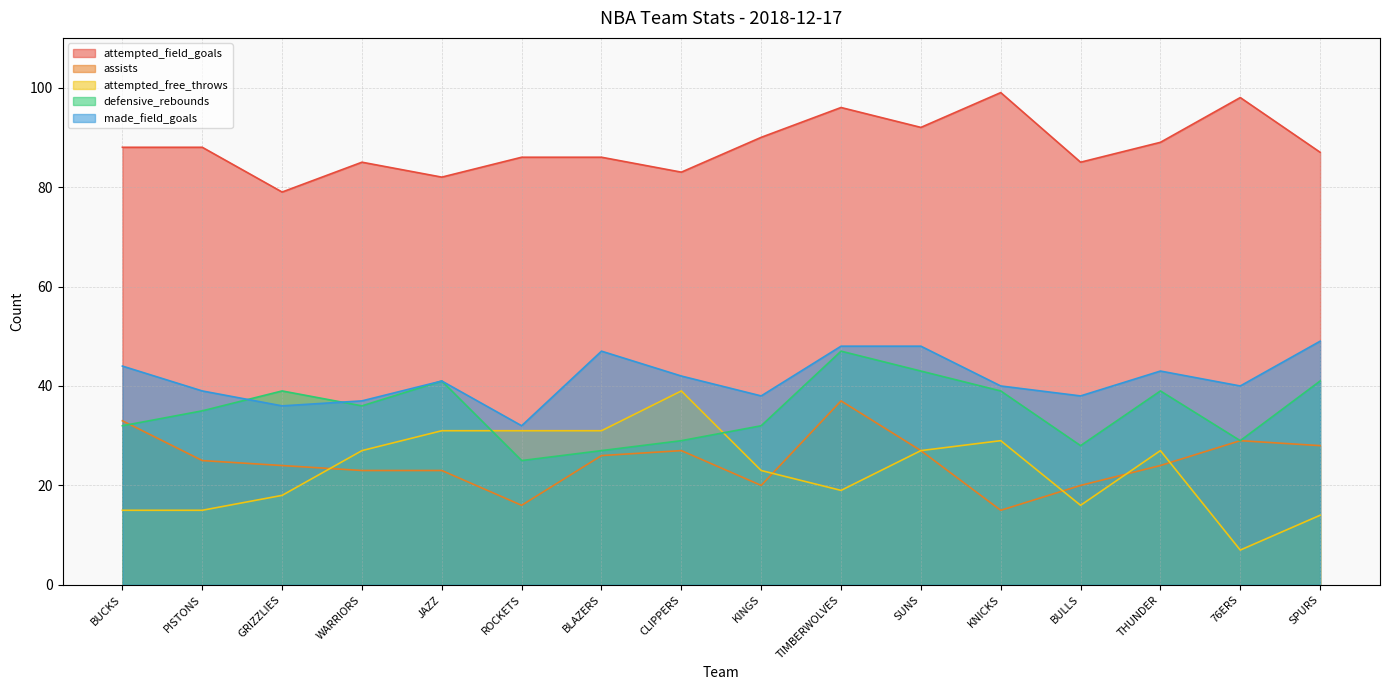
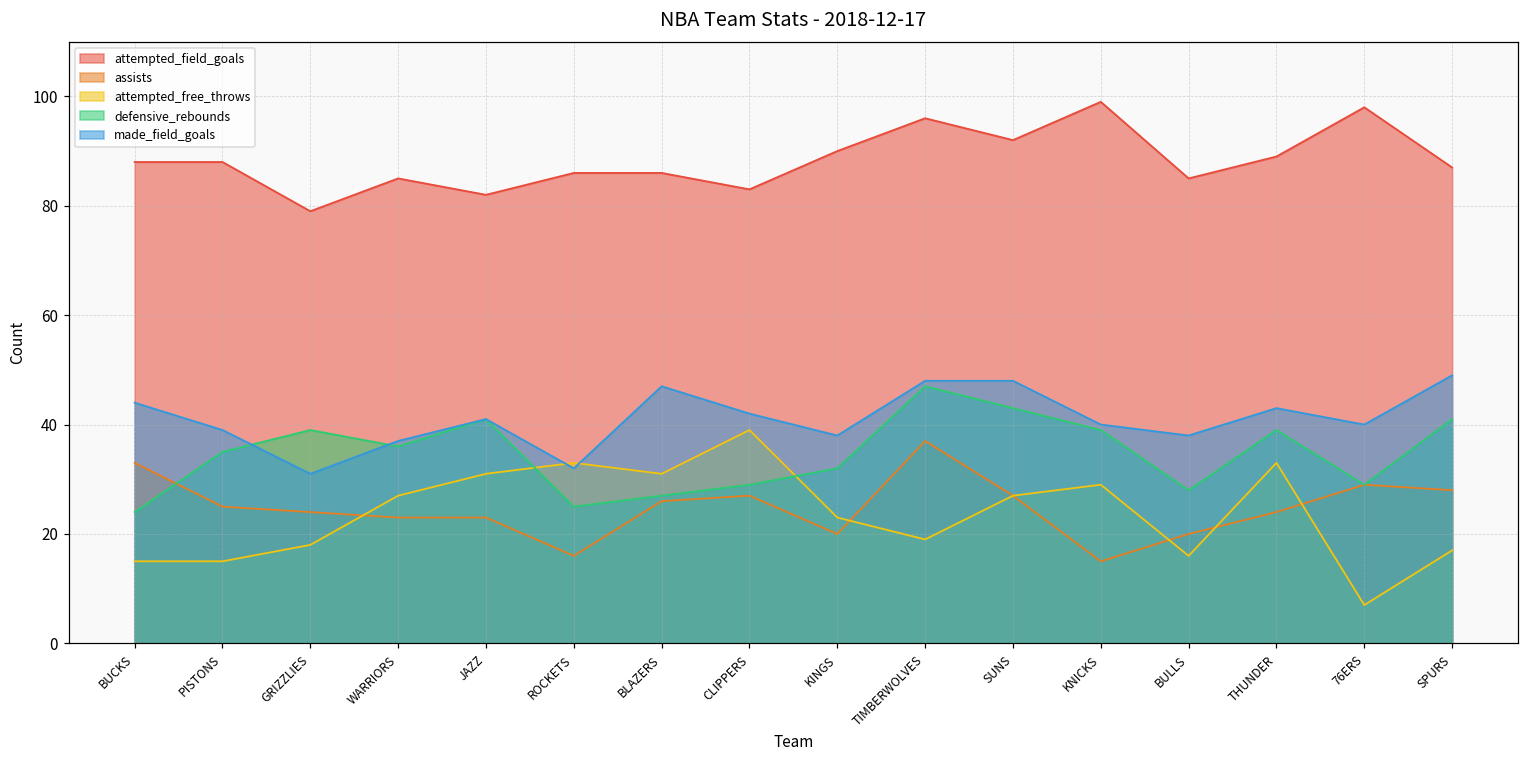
  {
    "attempted_free_throws": {
      "BUCKS": 15,
      "PISTONS": 15,
      "GRIZZLIES": 18,
      "WARRIORS": 27,
      "JAZZ": 31,
-     "ROCKETS": 31,
+     "ROCKETS": 33,
      "BLAZERS": 31,
      "CLIPPERS": 39,
      "KINGS": 23,
      "TIMBERWOLVES": 19,
      "KNICKS": 29,
      "BULLS": 16,
-     "THUNDER": 27,
+     "THUNDER": 33,
      "76ERS": 7,
-     "SPURS": 14
+     "SPURS": 17
    },
    "defensive_rebounds": {
-     "BUCKS": 32,
+     "BUCKS": 24,
      "PISTONS": 35,
      "GRIZZLIES": 39,
      "WARRIORS": 36,
      "ROCKETS": 25,
      "BLAZERS": 27,
      "CLIPPERS": 29,
      "KINGS": 32,
      "TIMBERWOLVES": 47,
      "SUNS": 43,
      "KNICKS": 39,
      "BULLS": 28,
      "THUNDER": 39,
      "SPURS": 41
    },
    "made_field_goals": {
      "BUCKS": 44,
      "PISTONS": 39,
-     "GRIZZLIES": 36,
+     "GRIZZLIES": 31,
      "WARRIORS": 37,
      "ROCKETS": 32,
      "BLAZERS": 47,
      "CLIPPERS": 42,
      "KINGS": 38,
      "TIMBERWOLVES": 48,
      "SUNS": 48,
      "KNICKS": 40,
      "BULLS": 38,
      "THUNDER": 43,
      "76ERS": 40,
      "SPURS": 49
    }
  }
